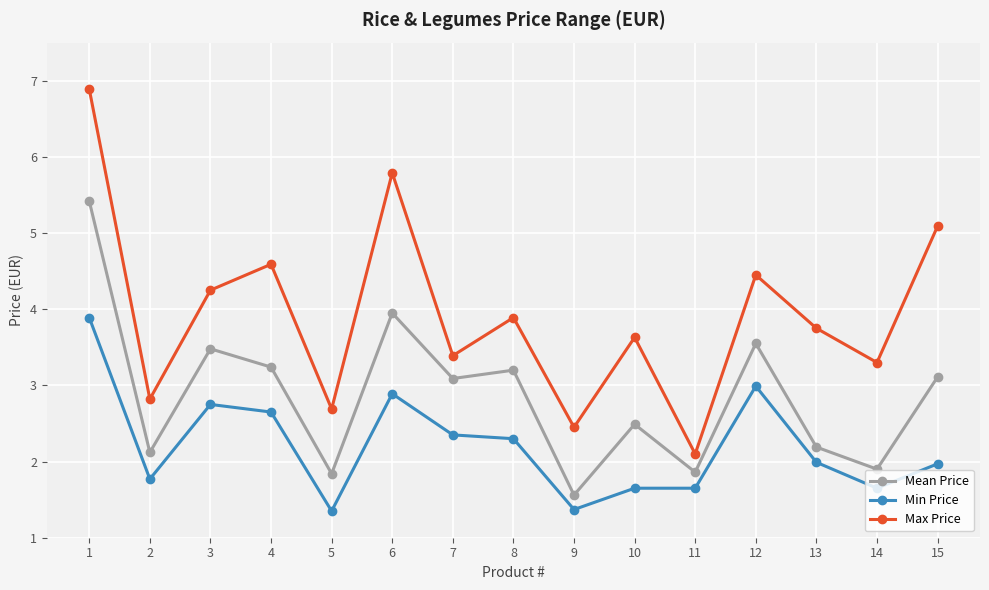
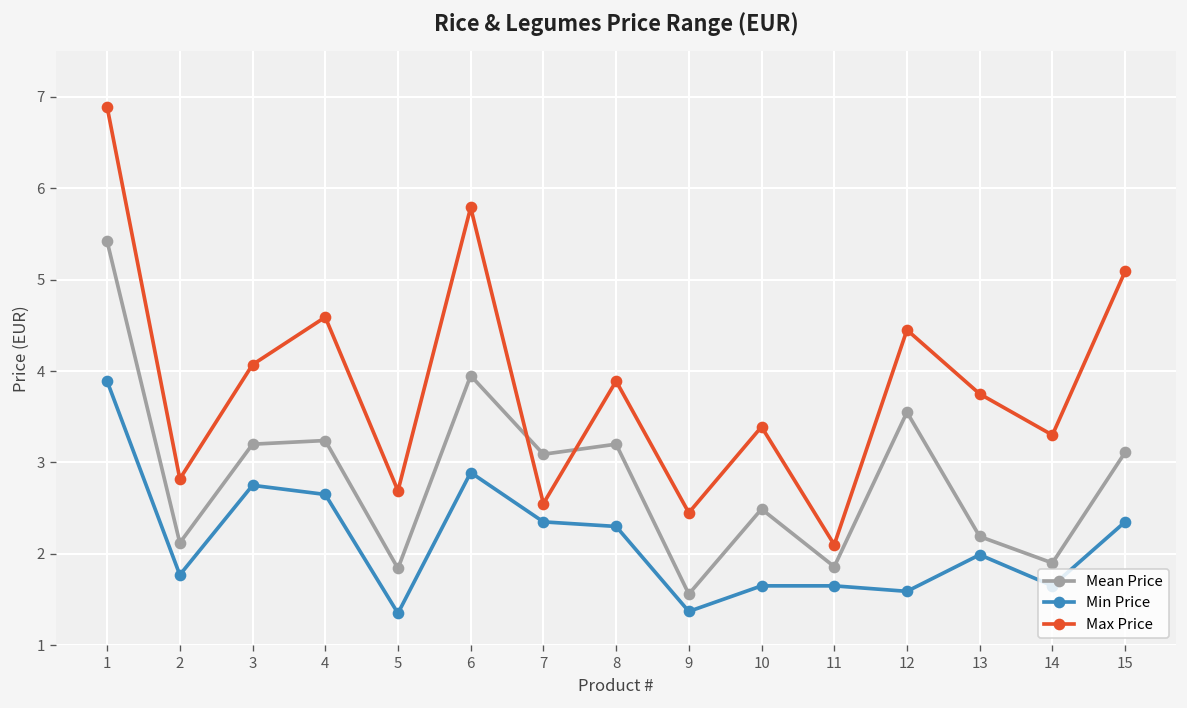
  {
    "Mean Price": {
      "1": 5.4,
      "2": 2.1,
-     "3": 3.5,
+     "3": 3.2,
      "4": 3.2,
      "5": 1.8,
      "6": 4.0,
      "7": 3.1,
      "8": 3.2,
      "9": 1.6,
      "10": 2.5,
      "11": 1.9,
      "12": 3.6,
      "13": 2.2,
      "14": 1.9,
      "15": 3.1
    },
    "Min Price": {
      "1": 3.9,
      "2": 1.8,
      "3": 2.8,
      "4": 2.7,
      "5": 1.4,
      "6": 2.9,
      "7": 2.4,
      "8": 2.3,
      "9": 1.4,
      "10": 1.7,
      "11": 1.7,
-     "12": 3.0,
+     "12": 1.6,
      "13": 2.0,
-     "15": 2.0
+     "15": 2.4
    },
    "Max Price": {
      "1": 6.9,
      "2": 2.8,
-     "3": 4.3,
+     "3": 4.1,
      "4": 4.6,
      "5": 2.7,
      "6": 5.8,
-     "7": 3.4,
+     "7": 2.6,
      "8": 3.9,
      "9": 2.5,
-     "10": 3.6,
+     "10": 3.4,
      "11": 2.1,
      "12": 4.5,
      "13": 3.8,
      "14": 3.3,
      "15": 5.1
    }
  }
